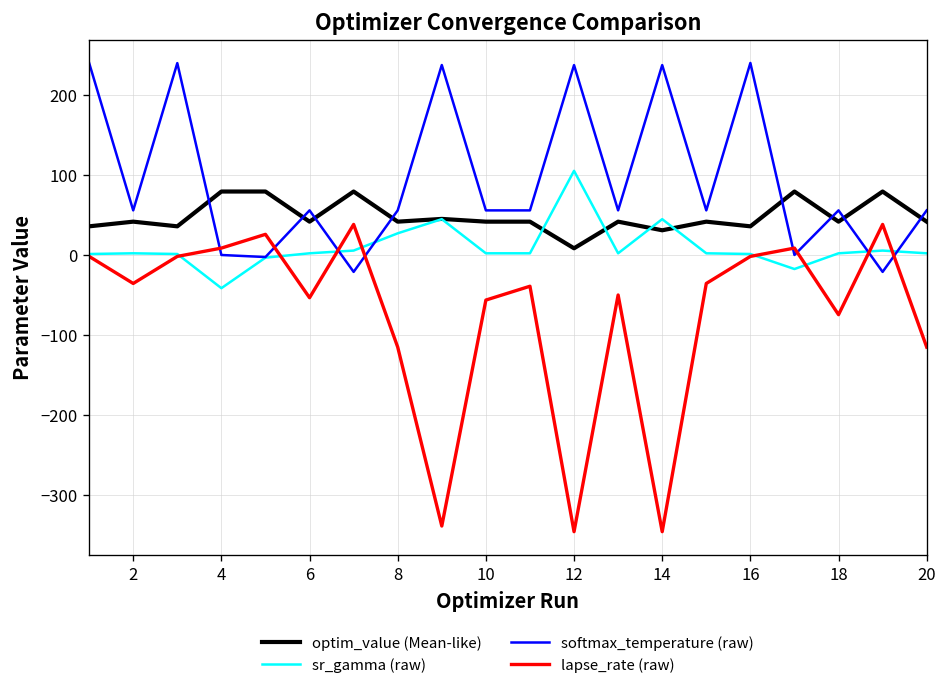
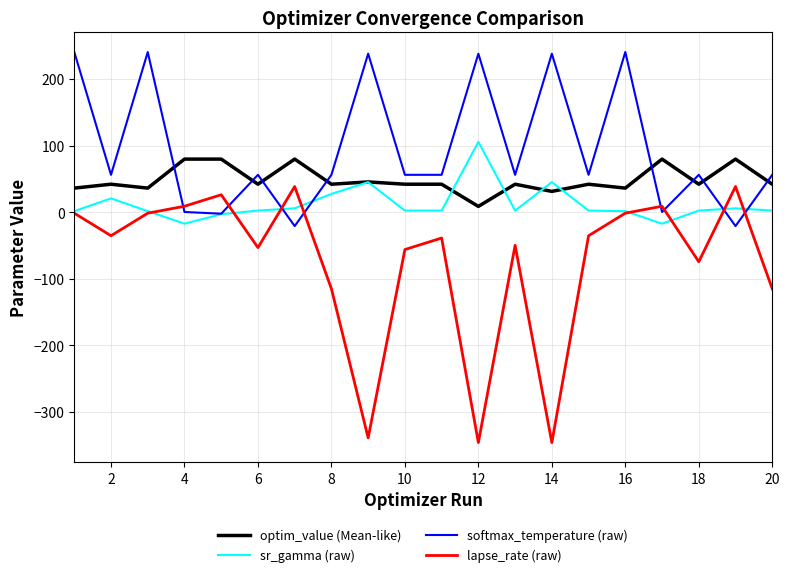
  {
    "optim_value (Mean-like)": {
      "2": 40,
      "4": 80,
      "6": 40,
      "8": 40,
      "10": 40,
      "12": 10,
      "14": 30,
      "16": 40,
      "18": 40,
      "20": 40
    },
    "sr_gamma (raw)": {
-     "2": 0,
-     "4": -40,
+     "2": 20,
+     "4": -20,
      "6": 0,
      "8": 30,
      "10": 0,
      "12": 110,
      "14": 50,
      "18": 0,
      "20": 0
    },
    "softmax_temperature (raw)": {
      "2": 60,
      "4": 0,
      "6": 60,
      "8": 60,
      "10": 60,
      "12": 240,
      "14": 240,
      "16": 240,
      "18": 60,
      "20": 60
    },
    "lapse_rate (raw)": {
      "2": -40,
      "4": 10,
      "6": -50,
      "8": -120,
      "10": -60,
      "12": -350,
      "14": -350,
      "18": -70,
      "20": -120
    }
  }
